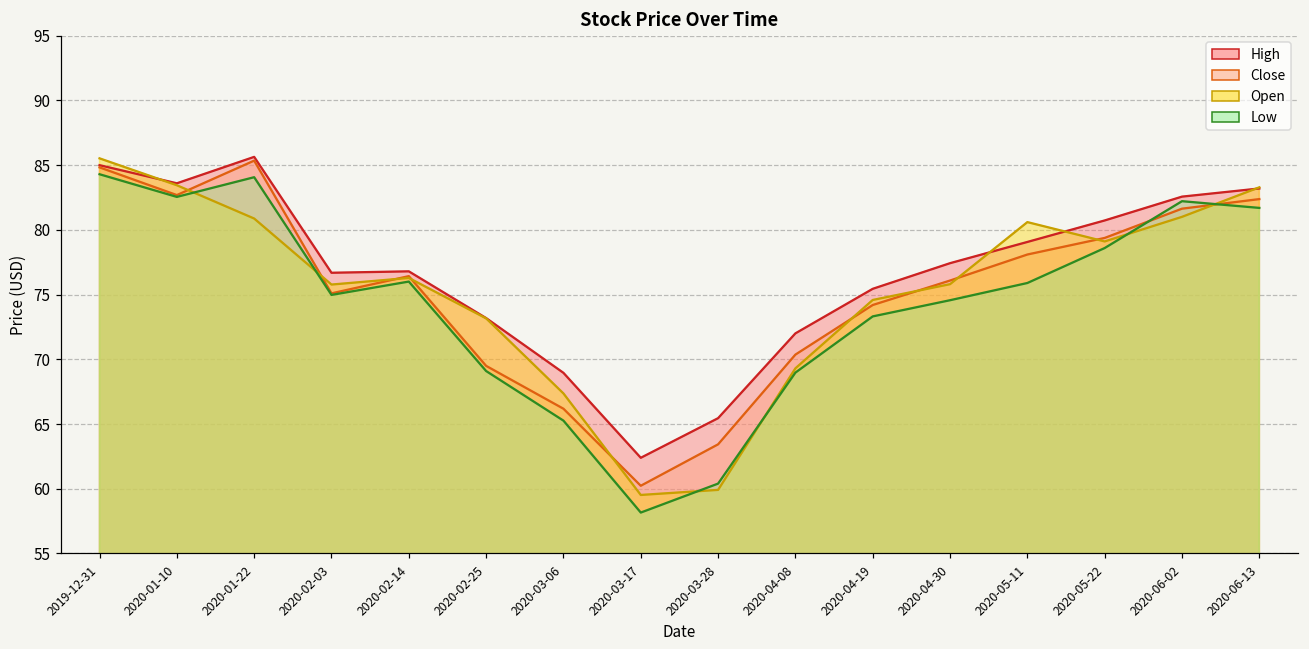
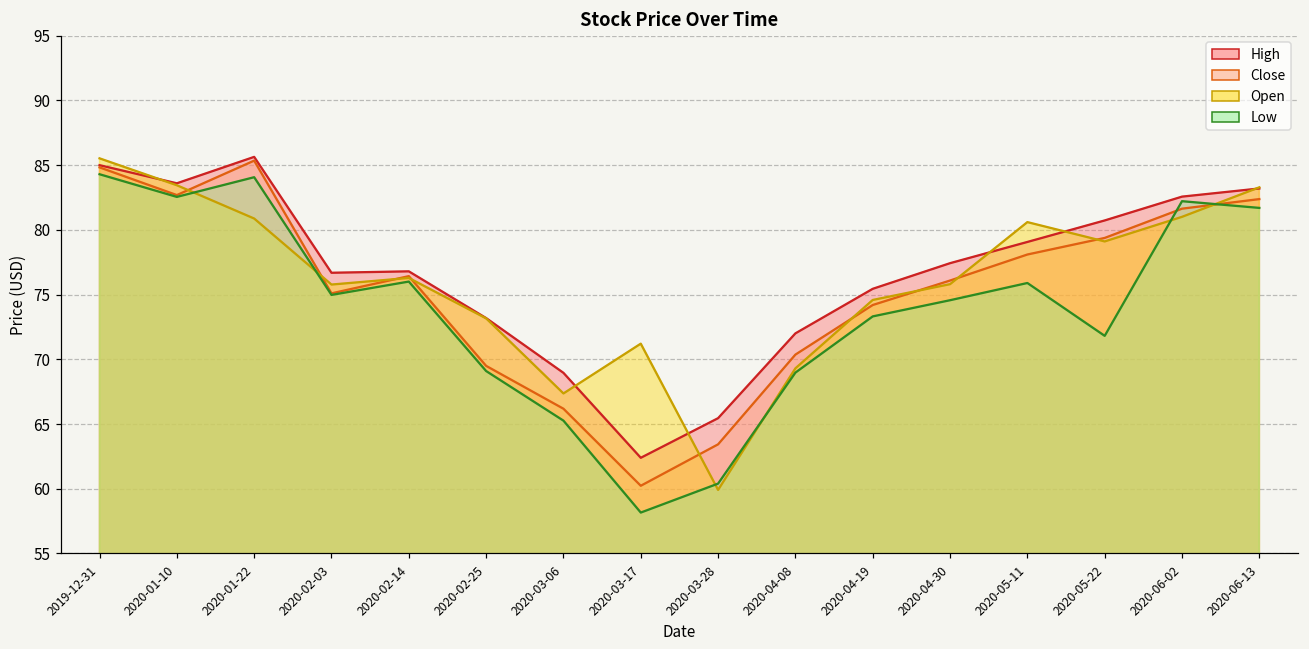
  {
    "Open": {
      "2019-12-31": 85.5,
      "2020-01-22": 80.9,
      "2020-02-03": 75.8,
      "2020-03-06": 67.4,
-     "2020-03-17": 59.5,
+     "2020-03-17": 71.2,
      "2020-03-28": 59.9,
      "2020-04-08": 69.3,
      "2020-04-19": 74.6,
      "2020-04-30": 75.8,
      "2020-05-11": 80.6,
      "2020-05-22": 79.1,
      "2020-06-02": 81.0
    },
    "Low": {
      "2019-12-31": 84.3,
      "2020-01-22": 84.1,
      "2020-02-14": 76.0,
      "2020-02-25": 69.1,
      "2020-03-06": 65.3,
      "2020-03-17": 58.2,
      "2020-03-28": 60.4,
      "2020-04-08": 69.0,
      "2020-04-19": 73.3,
      "2020-04-30": 74.6,
      "2020-05-11": 75.9,
-     "2020-05-22": 78.6,
+     "2020-05-22": 71.8,
      "2020-06-02": 82.2,
      "2020-06-13": 81.7
    }
  }
